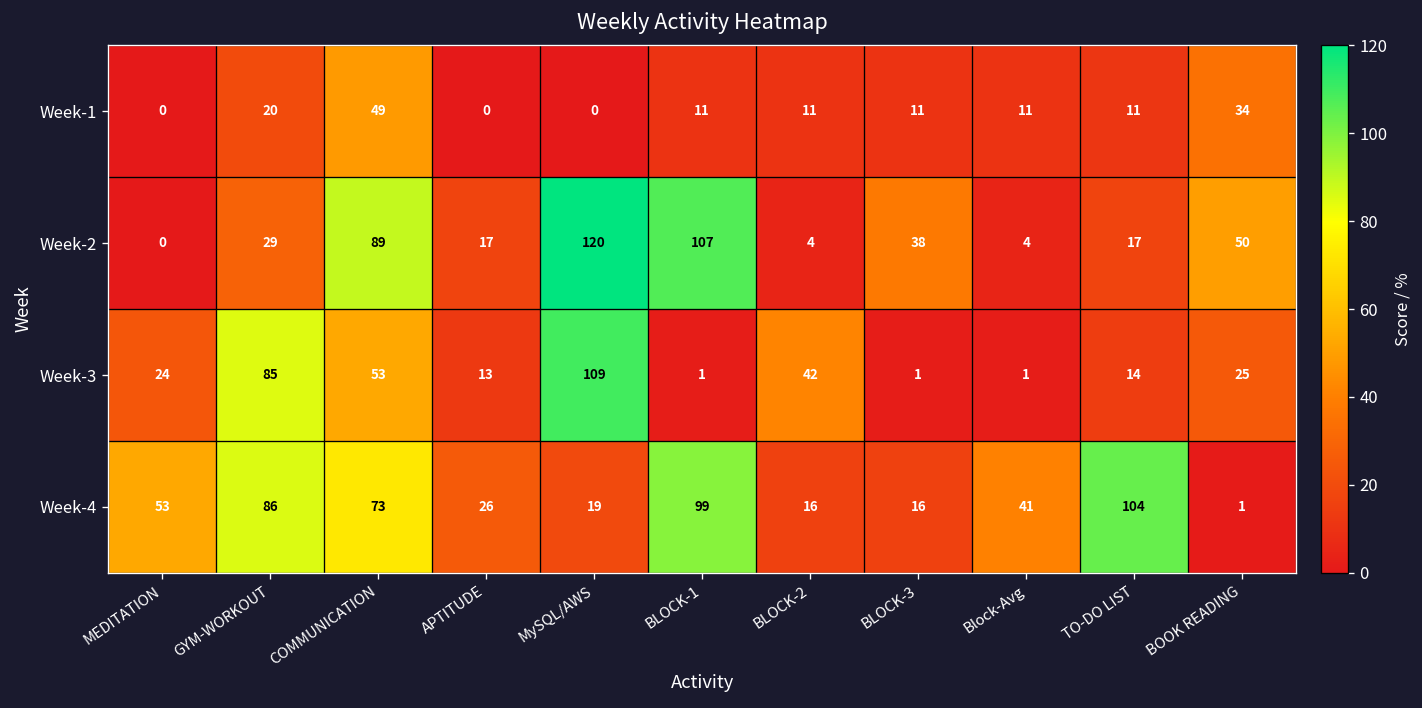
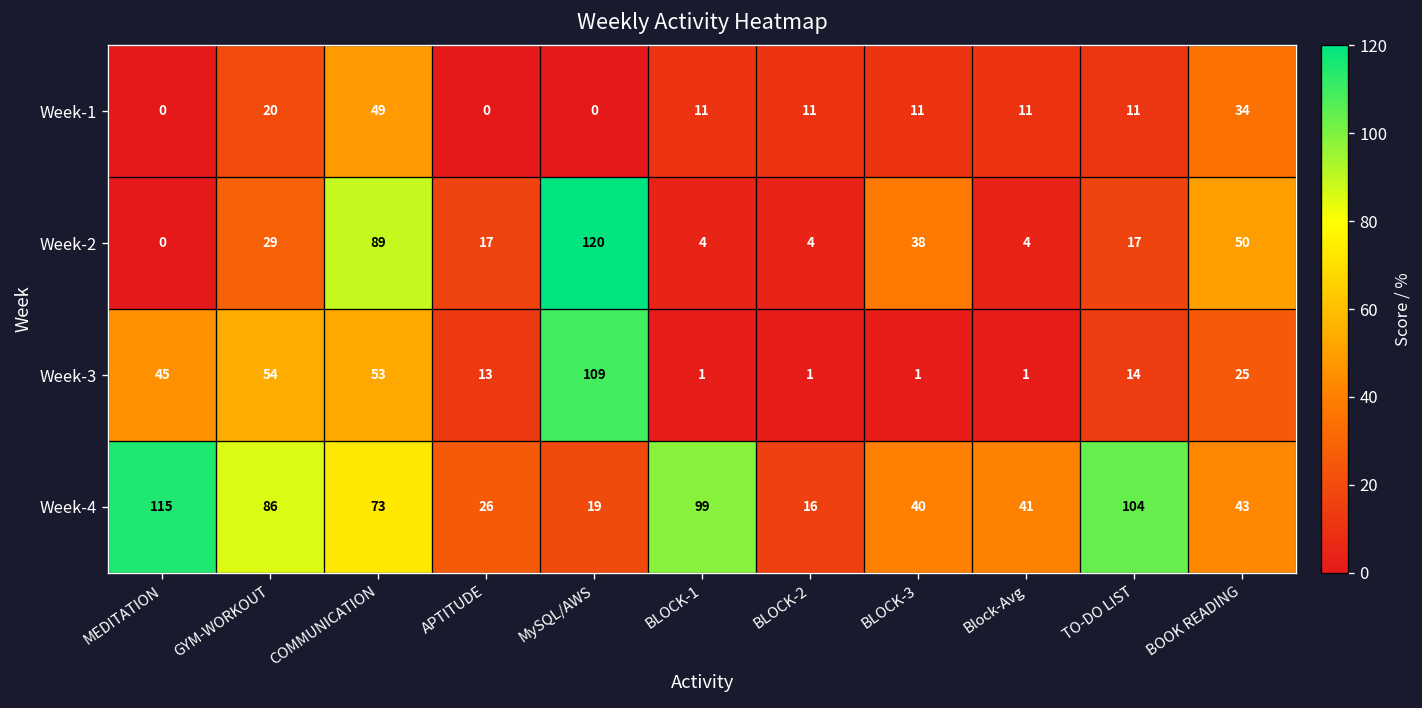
  {
    "Week-1": {
      "MEDITATION": 0,
      "GYM-WORKOUT": 20,
      "COMMUNICATION": 49,
      "APTITUDE": 0,
      "MySQL/AWS": 0,
      "BLOCK-1": 11,
      "BLOCK-2": 11,
      "BLOCK-3": 11,
      "Block-Avg": 11,
      "TO-DO LIST": 11,
      "BOOK READING": 34
    },
    "Week-2": {
      "MEDITATION": 0,
      "GYM-WORKOUT": 29,
      "COMMUNICATION": 89,
      "APTITUDE": 17,
      "MySQL/AWS": 120,
-     "BLOCK-1": 107,
+     "BLOCK-1": 4,
      "BLOCK-2": 4,
      "BLOCK-3": 38,
      "Block-Avg": 4,
      "TO-DO LIST": 17,
      "BOOK READING": 50
    },
    "Week-3": {
-     "MEDITATION": 24,
-     "GYM-WORKOUT": 85,
+     "MEDITATION": 45,
+     "GYM-WORKOUT": 54,
      "COMMUNICATION": 53,
      "APTITUDE": 13,
      "MySQL/AWS": 109,
      "BLOCK-1": 1,
-     "BLOCK-2": 42,
+     "BLOCK-2": 1,
      "BLOCK-3": 1,
      "Block-Avg": 1,
      "TO-DO LIST": 14,
      "BOOK READING": 25
    },
    "Week-4": {
-     "MEDITATION": 53,
+     "MEDITATION": 115,
      "GYM-WORKOUT": 86,
      "COMMUNICATION": 73,
      "APTITUDE": 26,
      "MySQL/AWS": 19,
      "BLOCK-1": 99,
      "BLOCK-2": 16,
-     "BLOCK-3": 16,
+     "BLOCK-3": 40,
      "Block-Avg": 41,
      "TO-DO LIST": 104,
-     "BOOK READING": 1
+     "BOOK READING": 43
    }
  }
